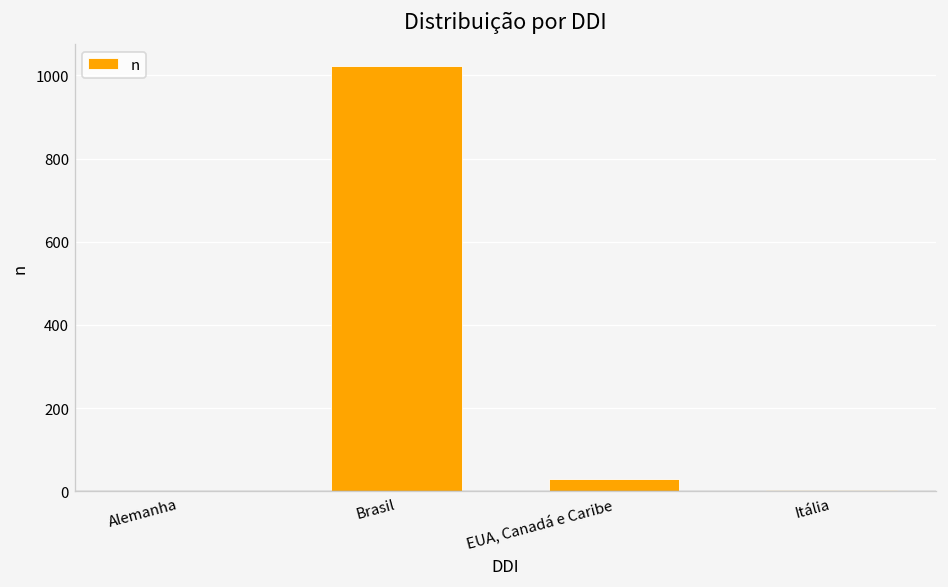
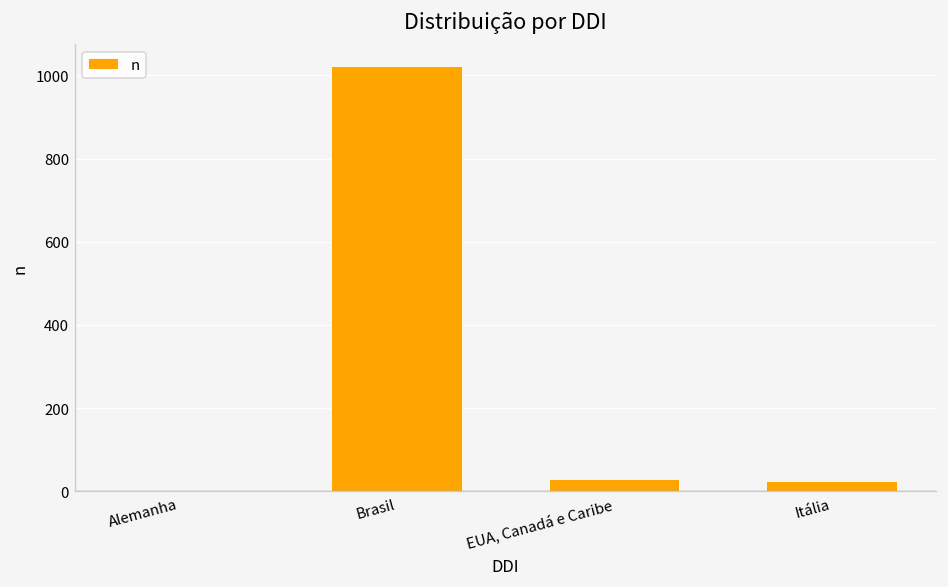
  {
    "Brasil": 1020,
    "EUA, Canadá e Caribe": 30,
-   "Itália": 0
+   "Itália": 30
  }
